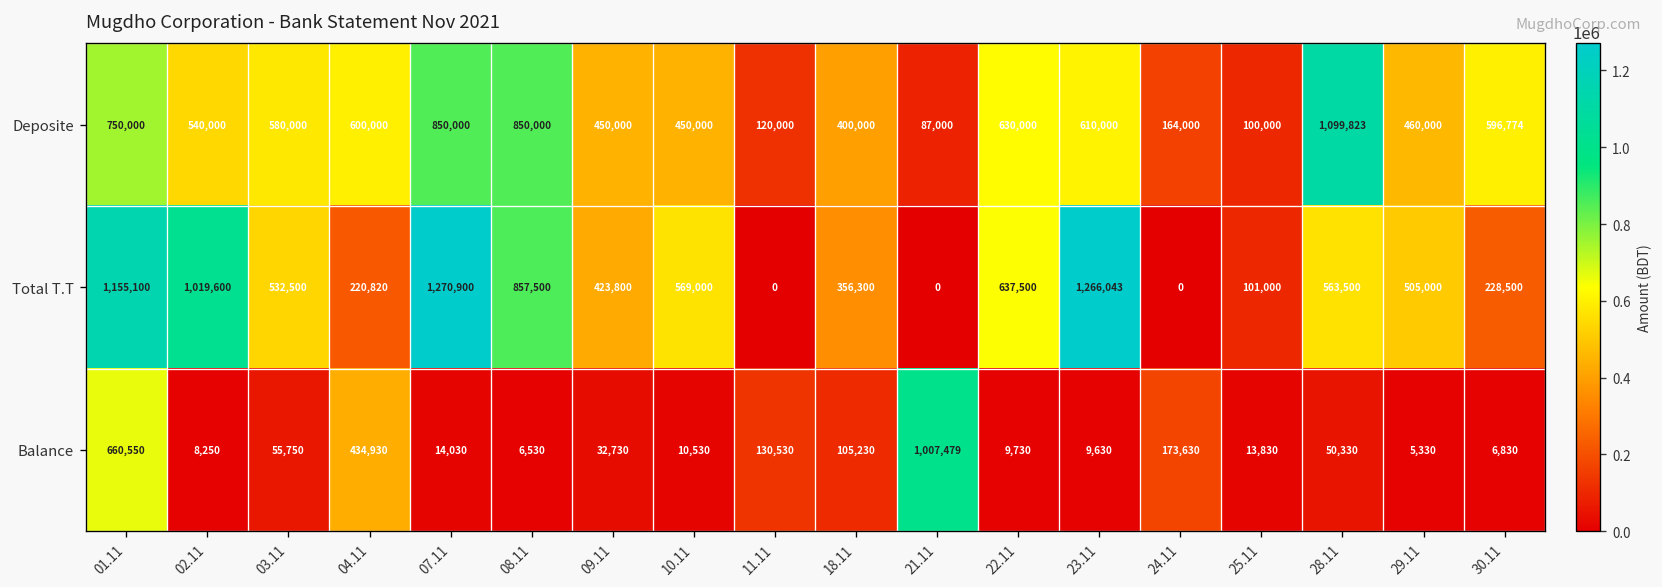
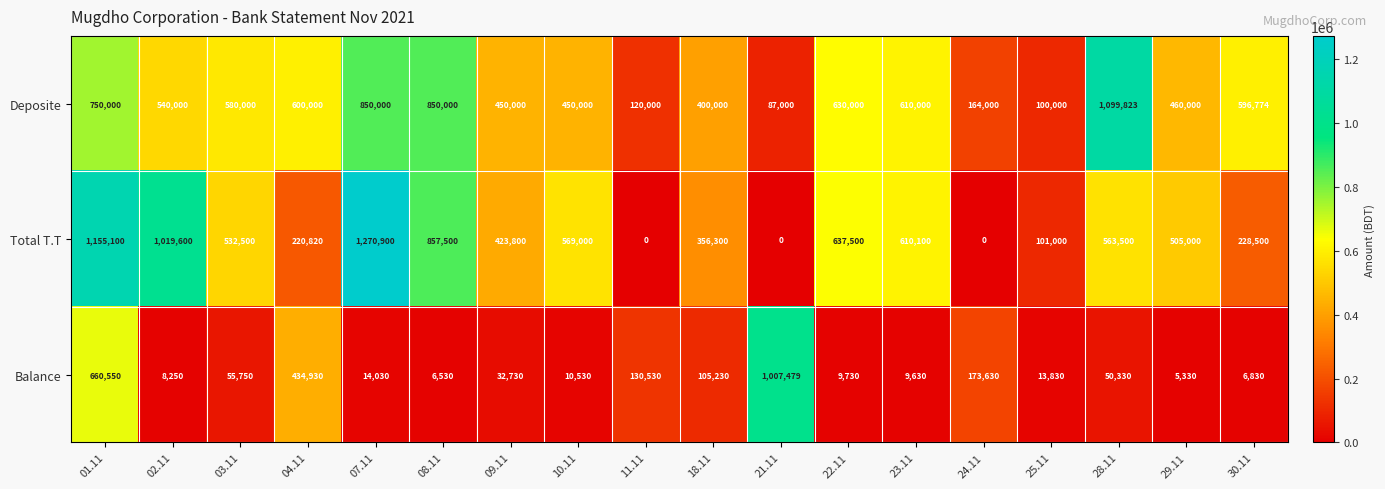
  {
    "Deposite": {
      "01.11": "750,000",
      "02.11": "540,000",
      "03.11": "580,000",
      "04.11": "600,000",
      "07.11": "850,000",
      "08.11": "850,000",
      "09.11": "450,000",
      "10.11": "450,000",
      "11.11": "120,000",
      "18.11": "400,000",
      "21.11": "87,000",
      "22.11": "630,000",
      "23.11": "610,000",
      "24.11": "164,000",
      "25.11": "100,000",
      "28.11": "1,099,823",
      "29.11": "460,000",
      "30.11": "596,774"
    },
    "Total T.T": {
      "01.11": "1,155,100",
      "02.11": "1,019,600",
      "03.11": "532,500",
      "04.11": "220,820",
      "07.11": "1,270,900",
      "08.11": "857,500",
      "09.11": "423,800",
      "10.11": "569,000",
      "11.11": "0",
      "18.11": "356,300",
      "21.11": "0",
      "22.11": "637,500",
-     "23.11": "1,266,043",
+     "23.11": "610,100",
      "24.11": "0",
      "25.11": "101,000",
      "28.11": "563,500",
      "29.11": "505,000",
      "30.11": "228,500"
    },
    "Balance": {
      "01.11": "660,550",
      "02.11": "8,250",
      "03.11": "55,750",
      "04.11": "434,930",
      "07.11": "14,030",
      "08.11": "6,530",
      "09.11": "32,730",
      "10.11": "10,530",
      "11.11": "130,530",
      "18.11": "105,230",
      "21.11": "1,007,479",
      "22.11": "9,730",
      "23.11": "9,630",
      "24.11": "173,630",
      "25.11": "13,830",
      "28.11": "50,330",
      "29.11": "5,330",
      "30.11": "6,830"
    }
  }
